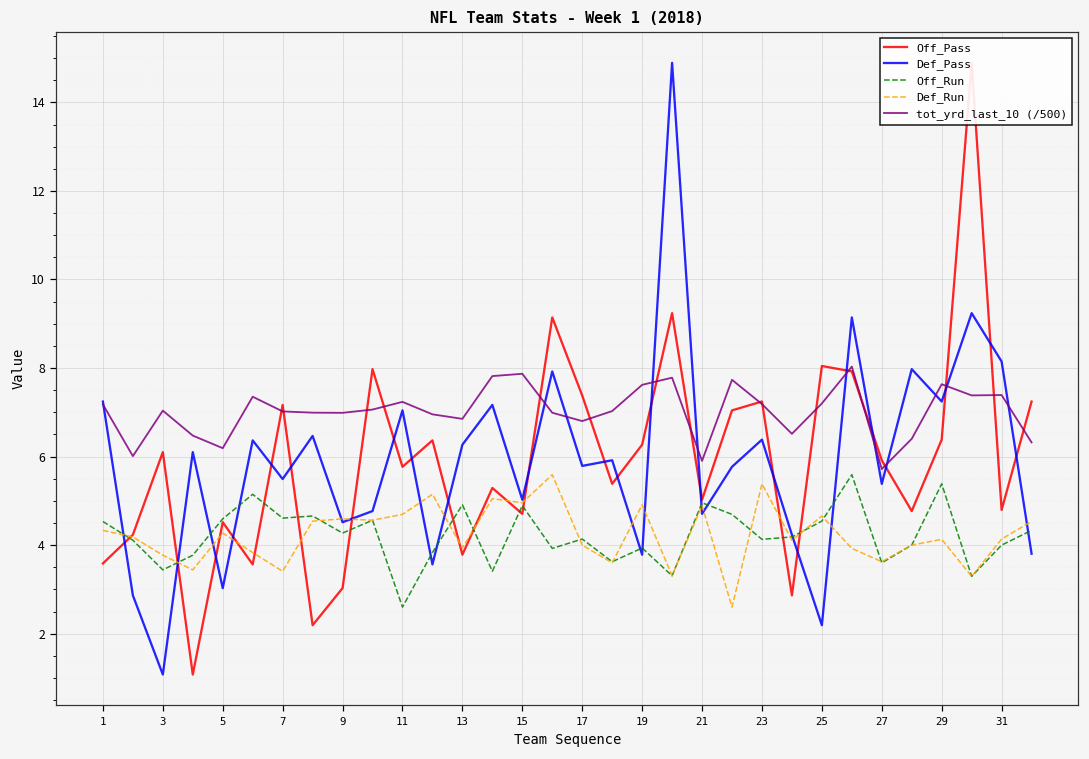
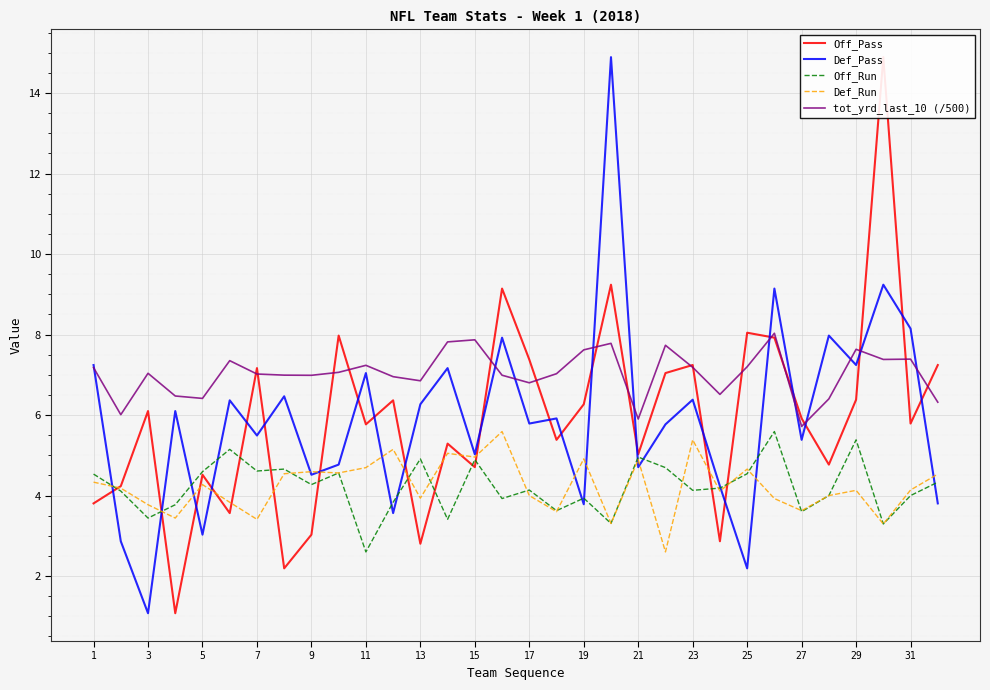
  {
    "Off_Pass": {
-     "1": 3.6,
+     "1": 3.8,
      "3": 6.1,
      "5": 4.5,
      "7": 7.2,
      "9": 3.0,
      "11": 5.8,
-     "13": 3.8,
+     "13": 2.8,
      "15": 4.7,
      "17": 7.4,
      "19": 6.3,
      "21": 5.0,
      "25": 8.0,
      "27": 5.9,
      "29": 6.4,
-     "31": 4.8
+     "31": 5.8
    },
    "Def_Pass": {
      "1": 7.2,
      "3": 1.1,
      "5": 3.0,
      "7": 5.5,
      "9": 4.5,
      "11": 7.0,
      "13": 6.3,
      "15": 5.0,
      "17": 5.8,
      "19": 3.8,
      "21": 4.7,
      "23": 6.4,
      "25": 2.2,
      "27": 5.4,
      "29": 7.2,
      "31": 8.1
    },
    "Off_Run": {
      "1": 4.5,
      "3": 3.4,
      "5": 4.6,
      "7": 4.6,
      "9": 4.3,
      "11": 2.6,
      "13": 4.9,
      "17": 4.1,
      "19": 3.9,
      "23": 4.1,
      "25": 4.5,
      "29": 5.4,
      "31": 4.0
    },
    "Def_Run": {
      "1": 4.3,
      "3": 3.8,
      "5": 4.3,
      "7": 3.4,
      "9": 4.6,
      "11": 4.7,
      "13": 3.9,
      "17": 4.0,
      "19": 4.9,
      "23": 5.4,
      "25": 4.7,
      "29": 4.1,
      "31": 4.1
    },
    "tot_yrd_last_10 (/500)": {
      "1": 7.2,
      "3": 7.0,
-     "5": 6.2,
+     "5": 6.4,
      "7": 7.0,
      "9": 7.0,
      "11": 7.2,
      "13": 6.9,
      "15": 7.9,
      "17": 6.8,
      "19": 7.6,
      "21": 5.9,
      "25": 7.2,
      "27": 5.7,
      "29": 7.6,
      "31": 7.4
    }
  }
